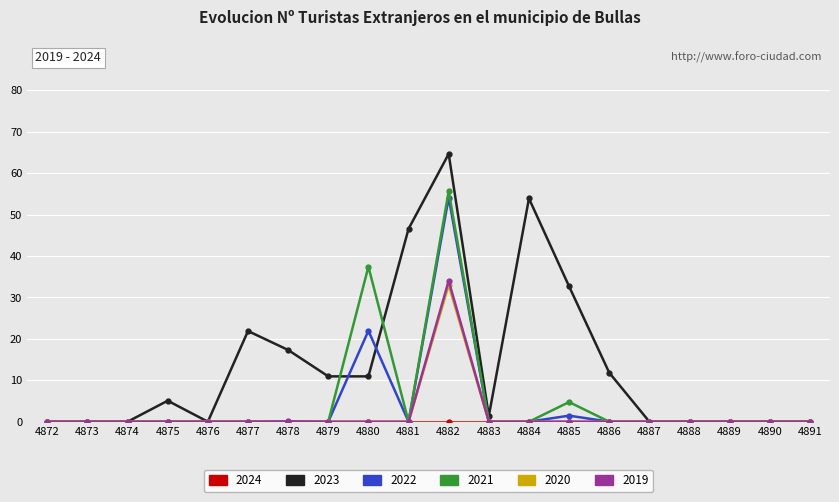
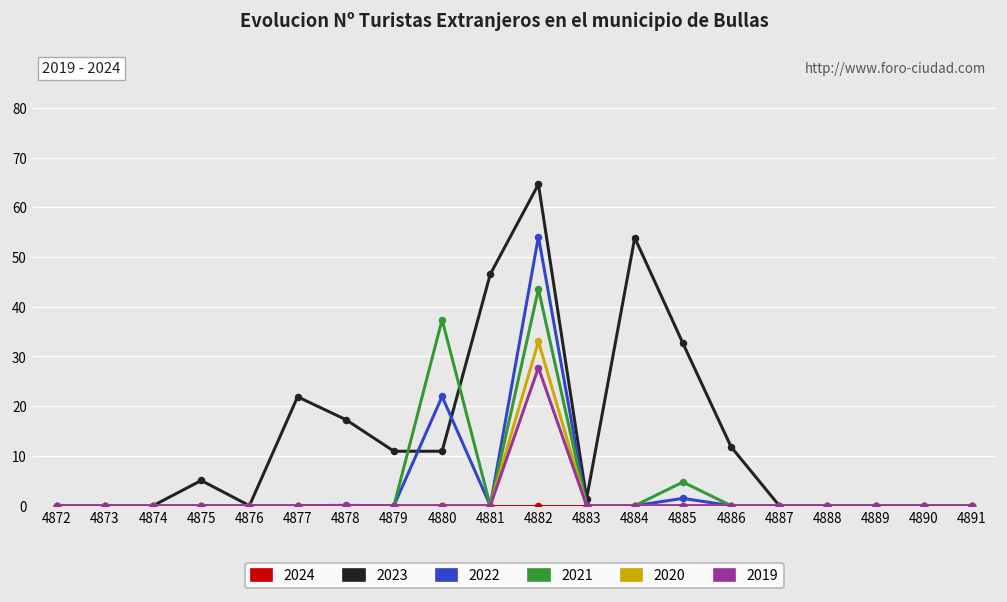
  {
    "2024": {
      "4882": 0
    },
    "2023": {
      "4875": 5,
      "4877": 22,
      "4878": 17,
      "4879": 11,
      "4880": 11,
      "4881": 47,
      "4882": 65,
      "4883": 1,
      "4884": 54,
      "4885": 33,
      "4886": 12
    },
    "2022": {
      "4880": 22,
      "4882": 54,
      "4885": 1
    },
    "2021": {
      "4880": 37,
-     "4882": 56,
+     "4882": 44,
      "4885": 5
    },
    "2020": {
      "4882": 33
    },
    "2019": {
-     "4882": 34
+     "4882": 28
    }
  }
